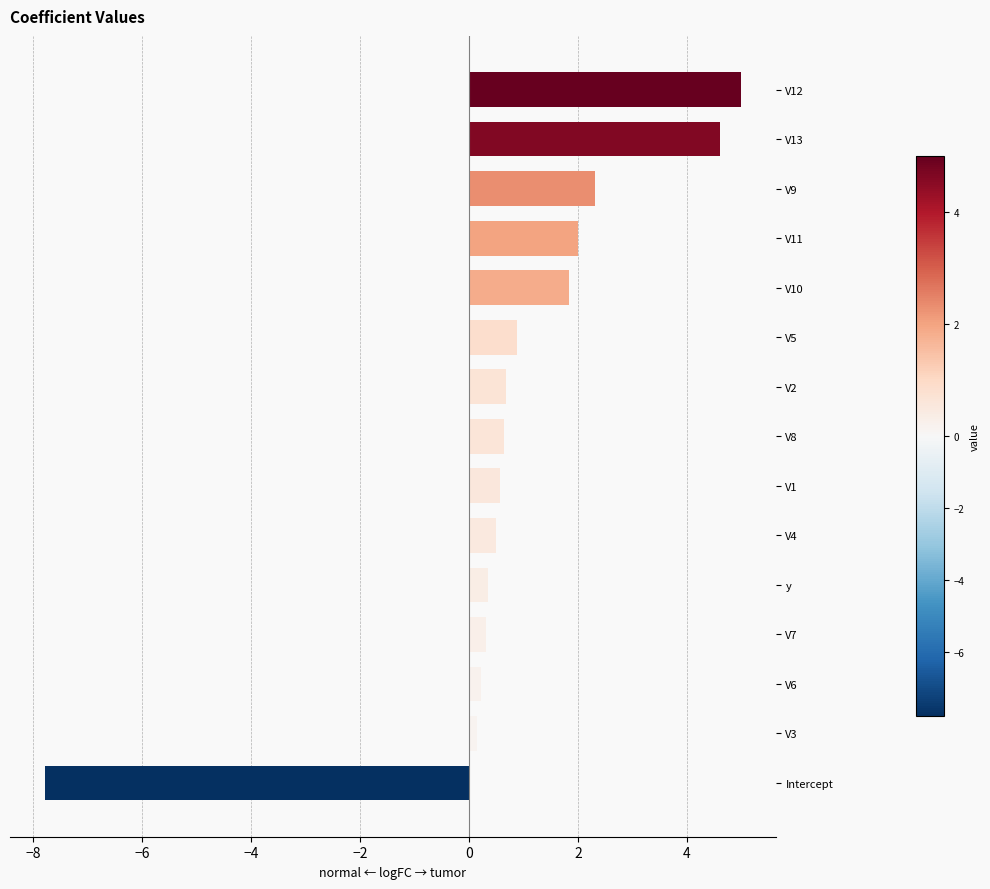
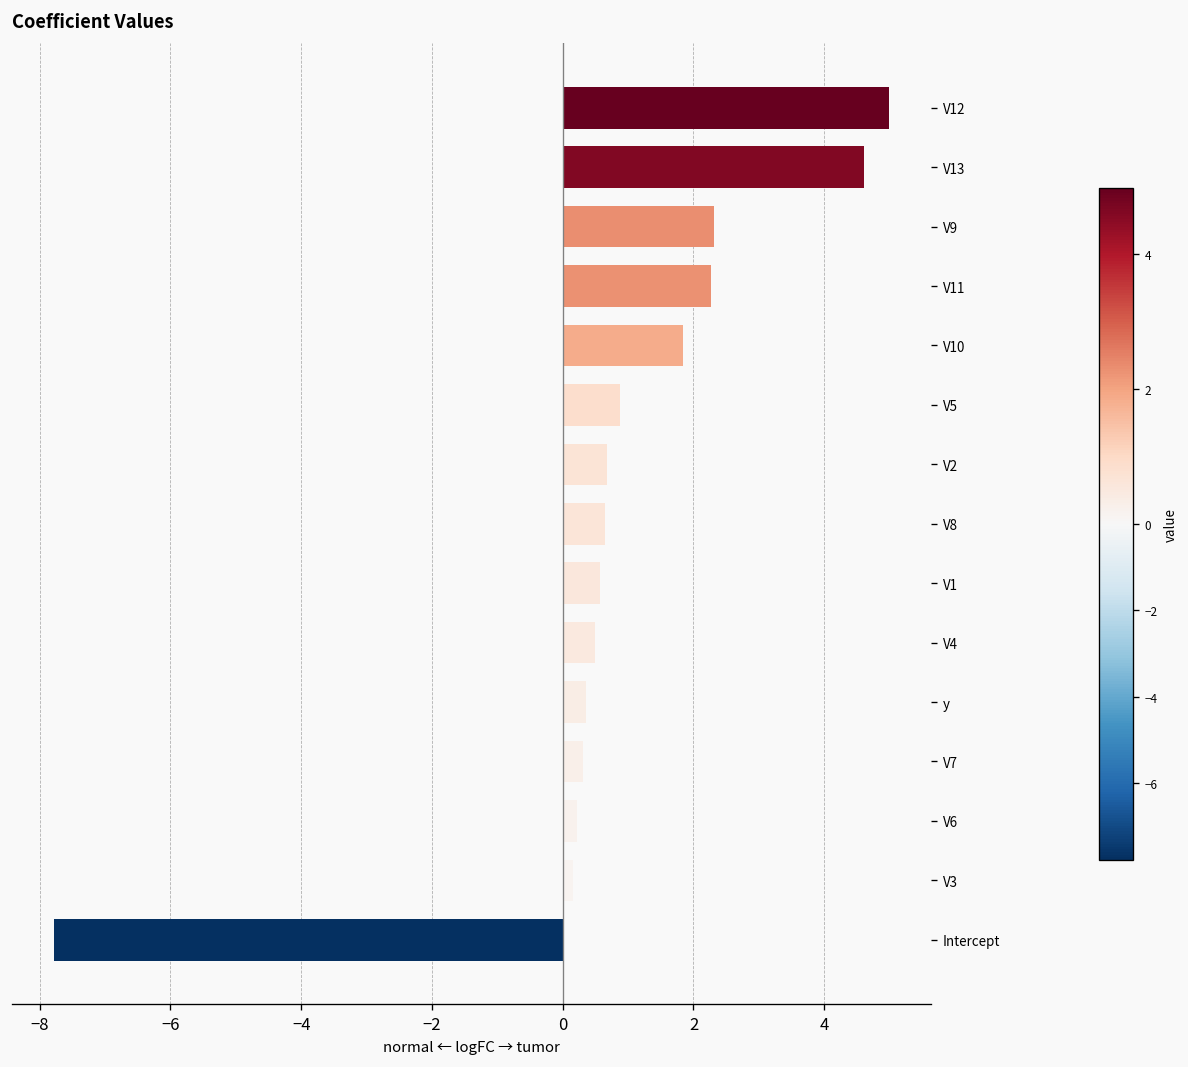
  {
    "V12": 5.0,
    "V13": 4.6,
    "V9": 2.3,
-   "V11": 2.0,
+   "V11": 2.3,
    "V10": 1.8,
    "V5": 0.9,
    "V2": 0.7,
    "V8": 0.7,
    "V1": 0.6,
    "V4": 0.5,
    "y": 0.4,
    "V7": 0.3,
    "V6": 0.2,
    "V3": 0.2,
    "Intercept": -7.8
  }
